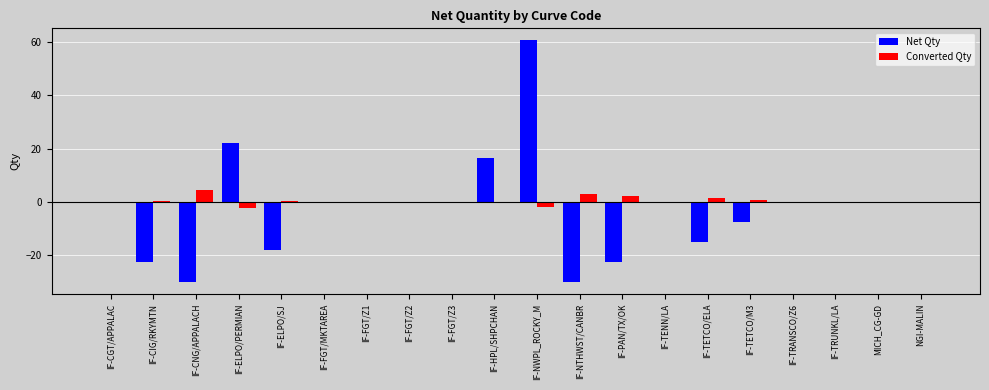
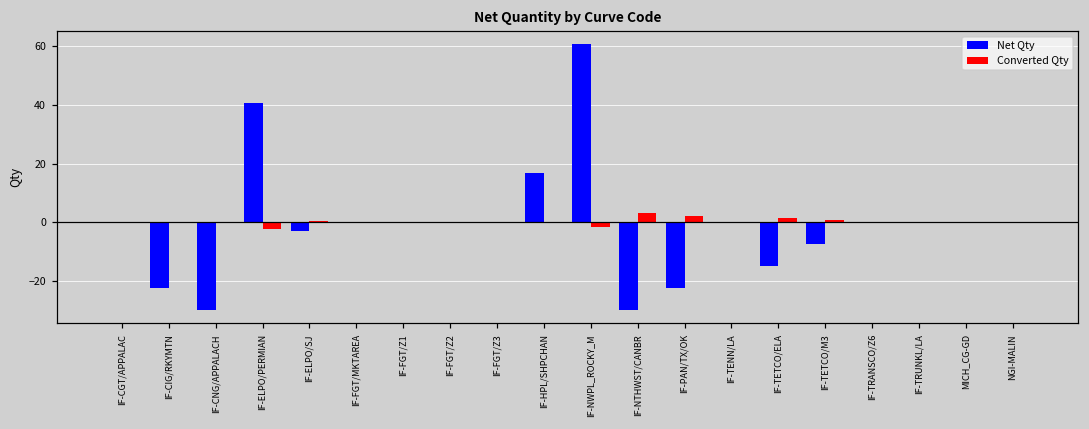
  {
    "Net Qty": {
      "IF-CGT/APPALAC": 0,
      "IF-CIG/RKYMTN": -22,
      "IF-CNG/APPALACH": -30,
-     "IF-ELPO/PERMIAN": 22,
-     "IF-ELPO/SJ": -18,
+     "IF-ELPO/PERMIAN": 41,
+     "IF-ELPO/SJ": -3,
      "IF-FGT/MKTAREA": 0,
      "IF-FGT/Z1": 0,
      "IF-FGT/Z2": 0,
      "IF-FGT/Z3": 0,
      "IF-HPL/SHPCHAN": 17,
      "IF-NWPL_ROCKY_M": 61,
      "IF-NTHWST/CANBR": -30,
      "IF-PAN/TX/OK": -22,
      "IF-TENN/LA": 0,
      "IF-TETCO/ELA": -15,
      "IF-TETCO/M3": -7,
      "IF-TRANSCO/Z6": 0,
      "IF-TRUNKL/LA": 0,
      "MICH_CG-GD": 0,
      "NGI-MALIN": 0
    },
    "Converted Qty": {
      "IF-CGT/APPALAC": 0,
-     "IF-CNG/APPALACH": 5,
+     "IF-CNG/APPALACH": 0,
      "IF-ELPO/PERMIAN": -2,
      "IF-FGT/MKTAREA": 0,
      "IF-FGT/Z1": 0,
      "IF-FGT/Z2": 0,
      "IF-FGT/Z3": 0,
      "IF-HPL/SHPCHAN": 0,
      "IF-NWPL_ROCKY_M": -2,
      "IF-NTHWST/CANBR": 3,
      "IF-PAN/TX/OK": 2,
      "IF-TENN/LA": 0,
      "IF-TETCO/ELA": 1,
      "IF-TRANSCO/Z6": 0,
      "IF-TRUNKL/LA": 0,
      "MICH_CG-GD": 0,
      "NGI-MALIN": 0
    }
  }
